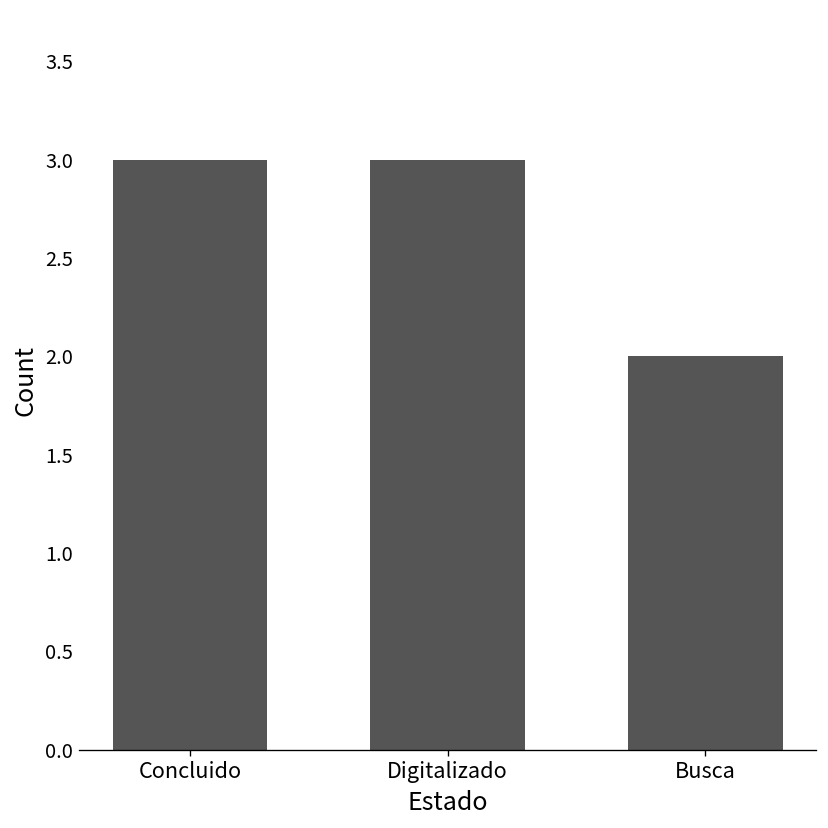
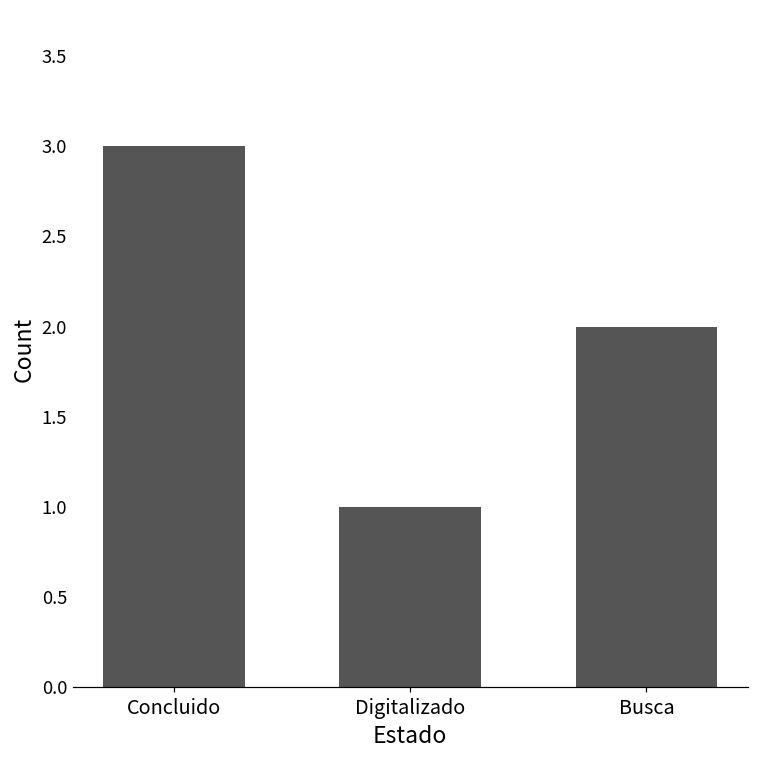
  {
    "Concluido": 3,
-   "Digitalizado": 3,
+   "Digitalizado": 1,
    "Busca": 2
  }
